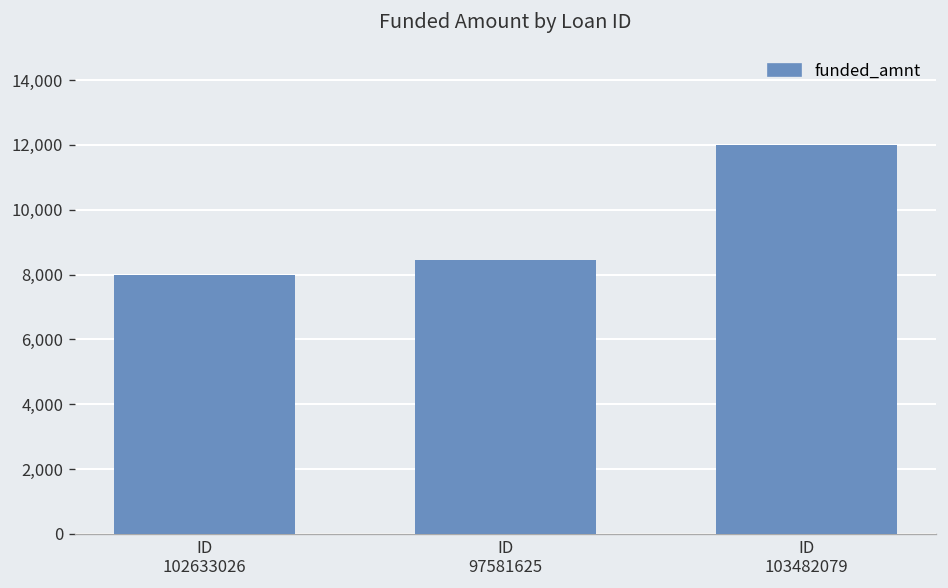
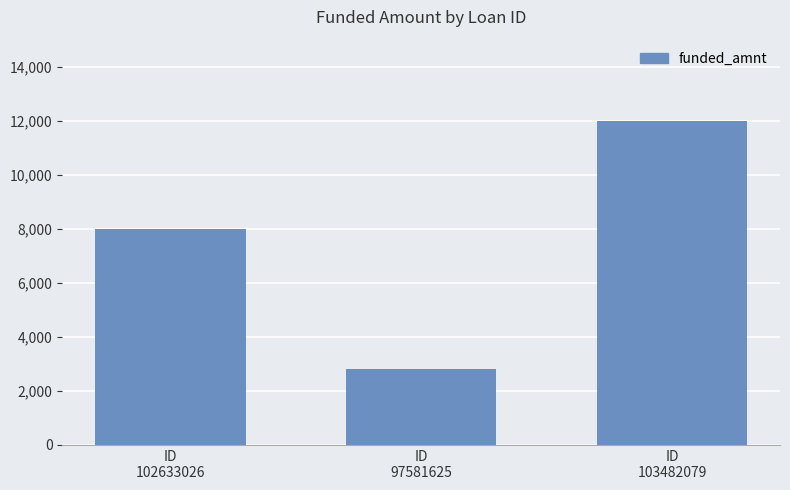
  {
    "ID 102633026": "8,000",
-   "ID 97581625": "8,400",
+   "ID 97581625": "2,800",
    "ID 103482079": "12,000"
  }
